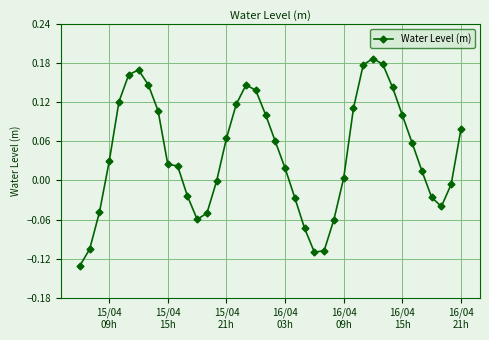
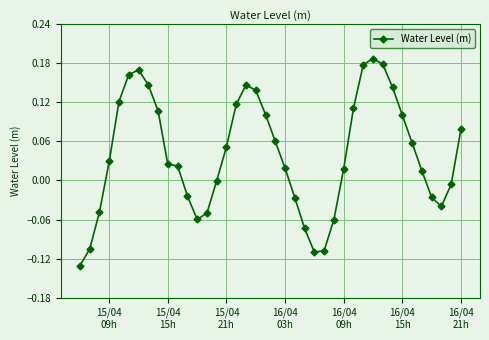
  {
    "15/04 09h": 0.03,
    "15/04 15h": 0.02,
-   "15/04 21h": 0.06,
+   "15/04 21h": 0.05,
    "16/04 03h": 0.02,
-   "16/04 09h": 0.00,
+   "16/04 09h": 0.02,
    "16/04 15h": 0.10,
    "16/04 21h": 0.08
  }
